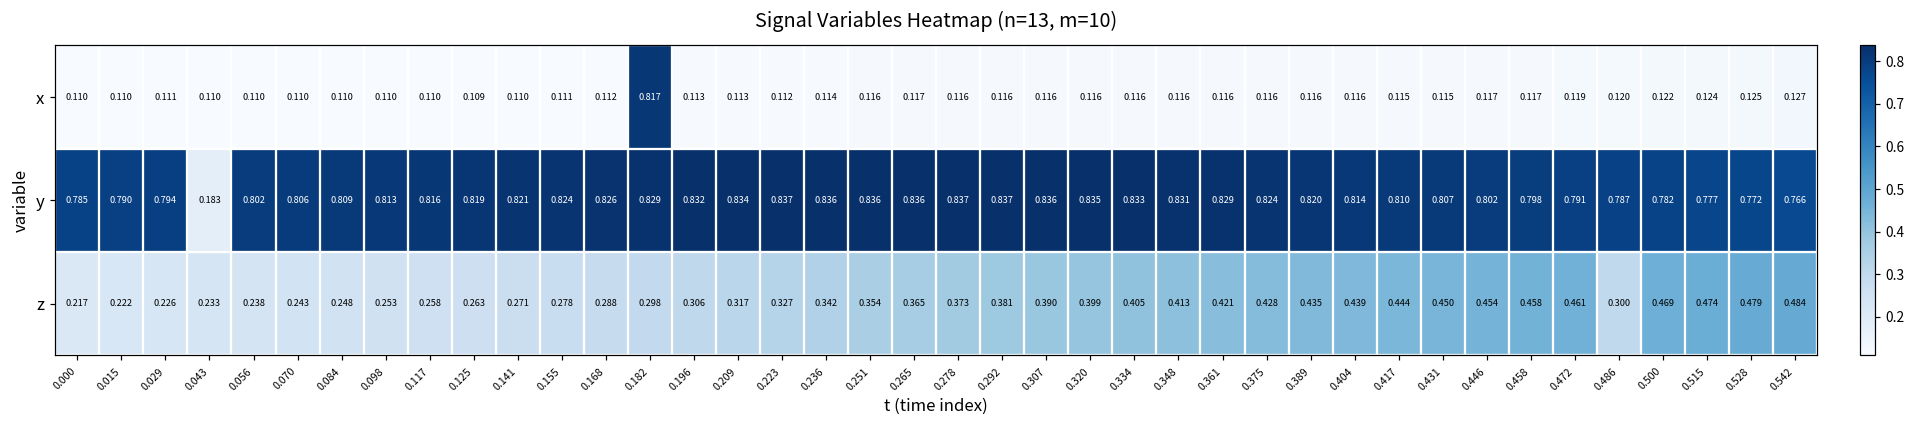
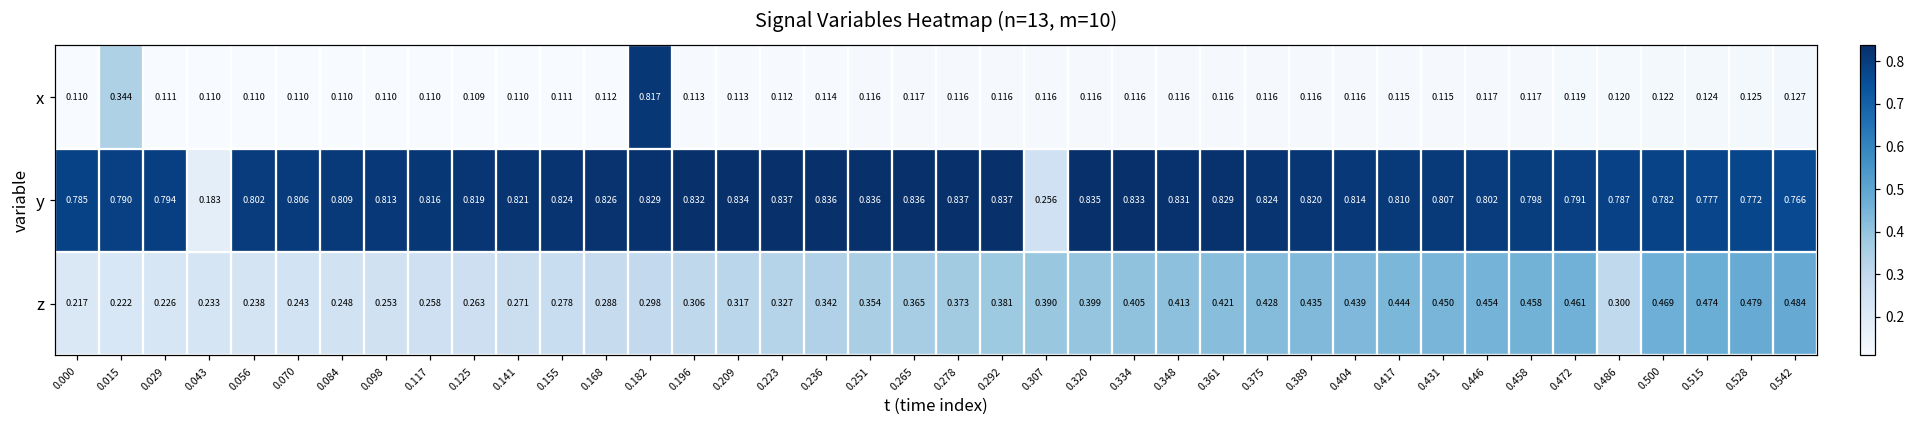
  {
    "x": {
      "0.000": 0.110,
-     "0.015": 0.110,
+     "0.015": 0.344,
      "0.029": 0.111,
      "0.043": 0.110,
      "0.056": 0.110,
      "0.070": 0.110,
      "0.084": 0.110,
      "0.098": 0.110,
      "0.117": 0.110,
      "0.125": 0.109,
      "0.141": 0.110,
      "0.155": 0.111,
      "0.168": 0.112,
      "0.182": 0.817,
      "0.196": 0.113,
      "0.209": 0.113,
      "0.223": 0.112,
      "0.236": 0.114,
      "0.251": 0.116,
      "0.265": 0.117,
      "0.278": 0.116,
      "0.292": 0.116,
      "0.307": 0.116,
      "0.320": 0.116,
      "0.334": 0.116,
      "0.348": 0.116,
      "0.361": 0.116,
      "0.375": 0.116,
      "0.389": 0.116,
      "0.404": 0.116,
      "0.417": 0.115,
      "0.431": 0.115,
      "0.446": 0.117,
      "0.458": 0.117,
      "0.472": 0.119,
      "0.486": 0.120,
      "0.500": 0.122,
      "0.515": 0.124,
      "0.528": 0.125,
      "0.542": 0.127
    },
    "y": {
      "0.000": 0.785,
      "0.015": 0.790,
      "0.029": 0.794,
      "0.043": 0.183,
      "0.056": 0.802,
      "0.070": 0.806,
      "0.084": 0.809,
      "0.098": 0.813,
      "0.117": 0.816,
      "0.125": 0.819,
      "0.141": 0.821,
      "0.155": 0.824,
      "0.168": 0.826,
      "0.182": 0.829,
      "0.196": 0.832,
      "0.209": 0.834,
      "0.223": 0.837,
      "0.236": 0.836,
      "0.251": 0.836,
      "0.265": 0.836,
      "0.278": 0.837,
      "0.292": 0.837,
-     "0.307": 0.836,
+     "0.307": 0.256,
      "0.320": 0.835,
      "0.334": 0.833,
      "0.348": 0.831,
      "0.361": 0.829,
      "0.375": 0.824,
      "0.389": 0.820,
      "0.404": 0.814,
      "0.417": 0.810,
      "0.431": 0.807,
      "0.446": 0.802,
      "0.458": 0.798,
      "0.472": 0.791,
      "0.486": 0.787,
      "0.500": 0.782,
      "0.515": 0.777,
      "0.528": 0.772,
      "0.542": 0.766
    },
    "z": {
      "0.000": 0.217,
      "0.015": 0.222,
      "0.029": 0.226,
      "0.043": 0.233,
      "0.056": 0.238,
      "0.070": 0.243,
      "0.084": 0.248,
      "0.098": 0.253,
      "0.117": 0.258,
      "0.125": 0.263,
      "0.141": 0.271,
      "0.155": 0.278,
      "0.168": 0.288,
      "0.182": 0.298,
      "0.196": 0.306,
      "0.209": 0.317,
      "0.223": 0.327,
      "0.236": 0.342,
      "0.251": 0.354,
      "0.265": 0.365,
      "0.278": 0.373,
      "0.292": 0.381,
      "0.307": 0.390,
      "0.320": 0.399,
      "0.334": 0.405,
      "0.348": 0.413,
      "0.361": 0.421,
      "0.375": 0.428,
      "0.389": 0.435,
      "0.404": 0.439,
      "0.417": 0.444,
      "0.431": 0.450,
      "0.446": 0.454,
      "0.458": 0.458,
      "0.472": 0.461,
      "0.486": 0.300,
      "0.500": 0.469,
      "0.515": 0.474,
      "0.528": 0.479,
      "0.542": 0.484
    }
  }
